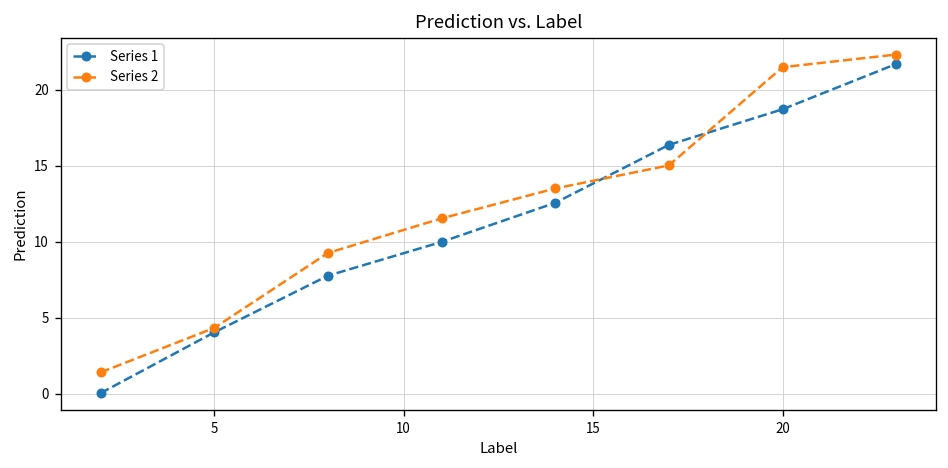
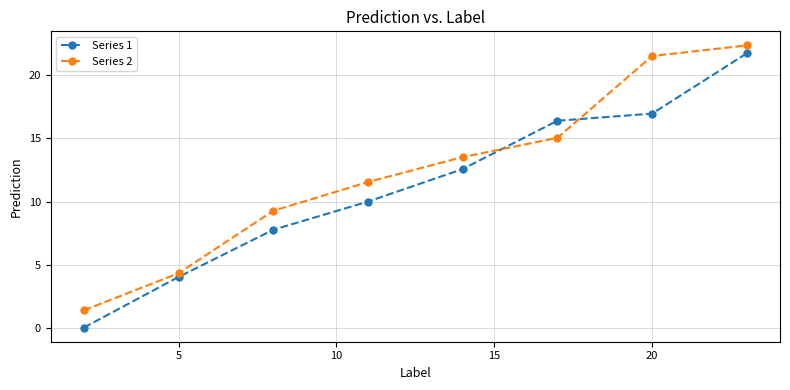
  {
    "Series 1": {
      "5": 4.0,
-     "20": 18.7
+     "20": 16.9
    },
    "Series 2": {
      "5": 4.3,
      "20": 21.5
    }
  }
